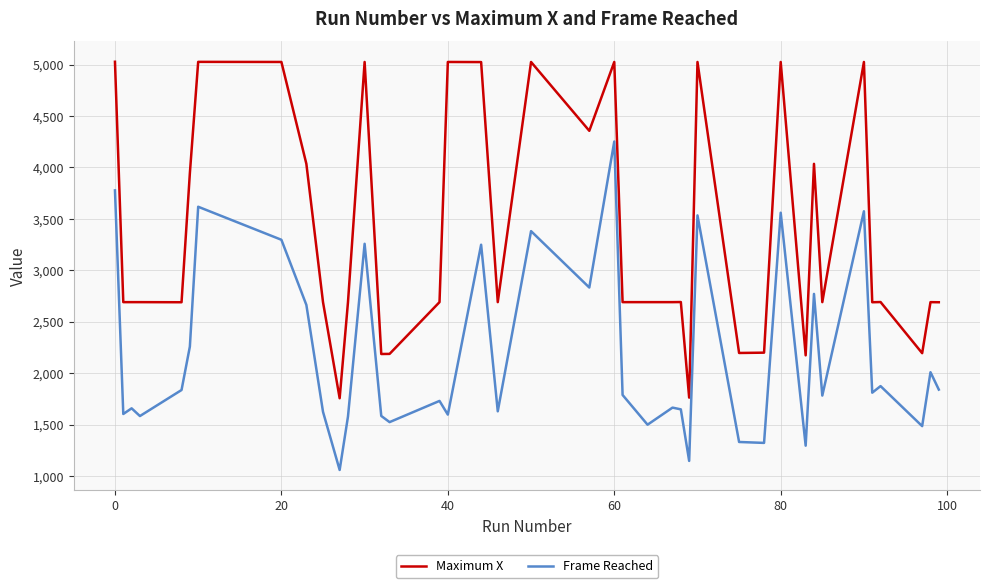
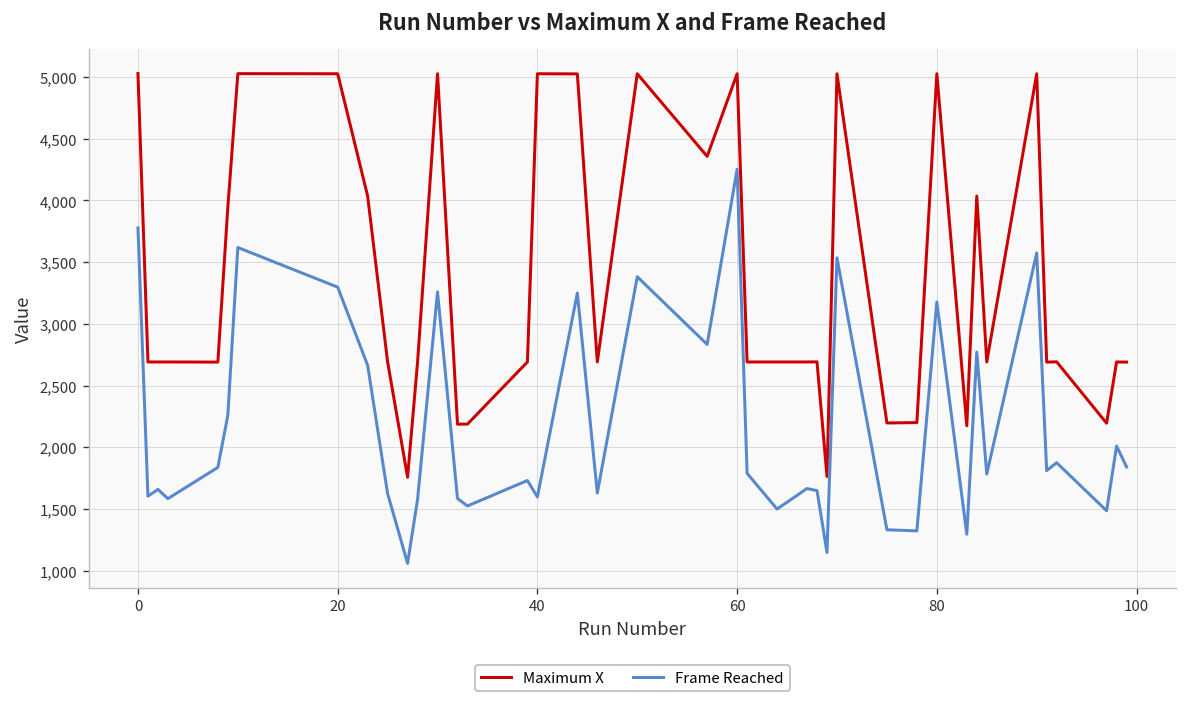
  {
    "Maximum X": {
      "0": "5,030",
      "20": "5,030",
      "40": "5,030",
      "60": "5,030",
      "80": "5,030"
    },
    "Frame Reached": {
      "0": "3,780",
      "20": "3,300",
      "40": "1,600",
      "60": "4,250",
-     "80": "3,560"
+     "80": "3,180"
    }
  }
